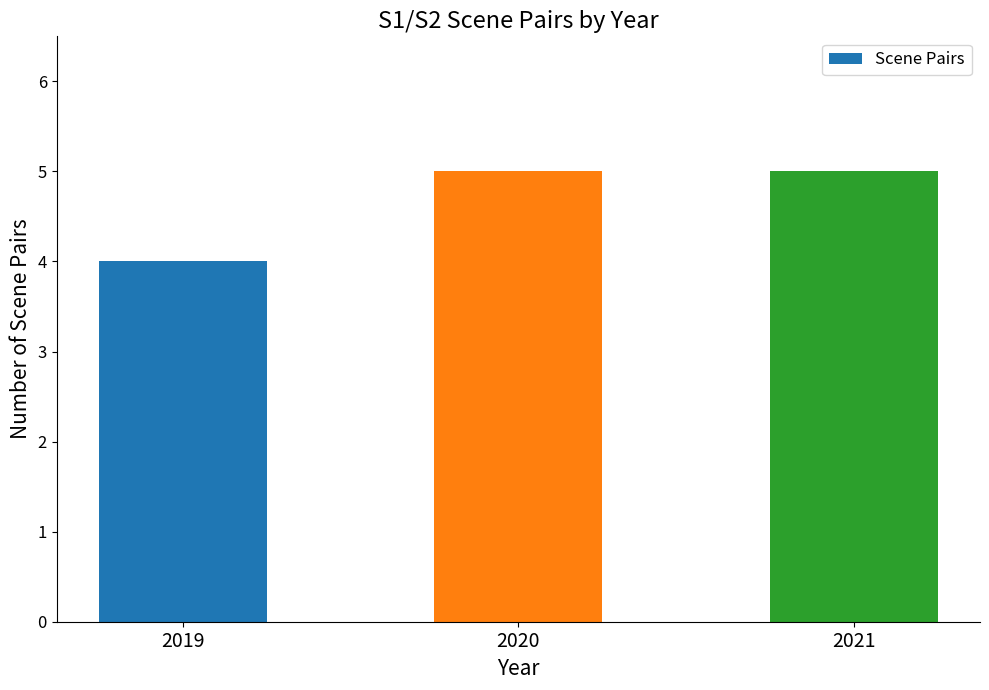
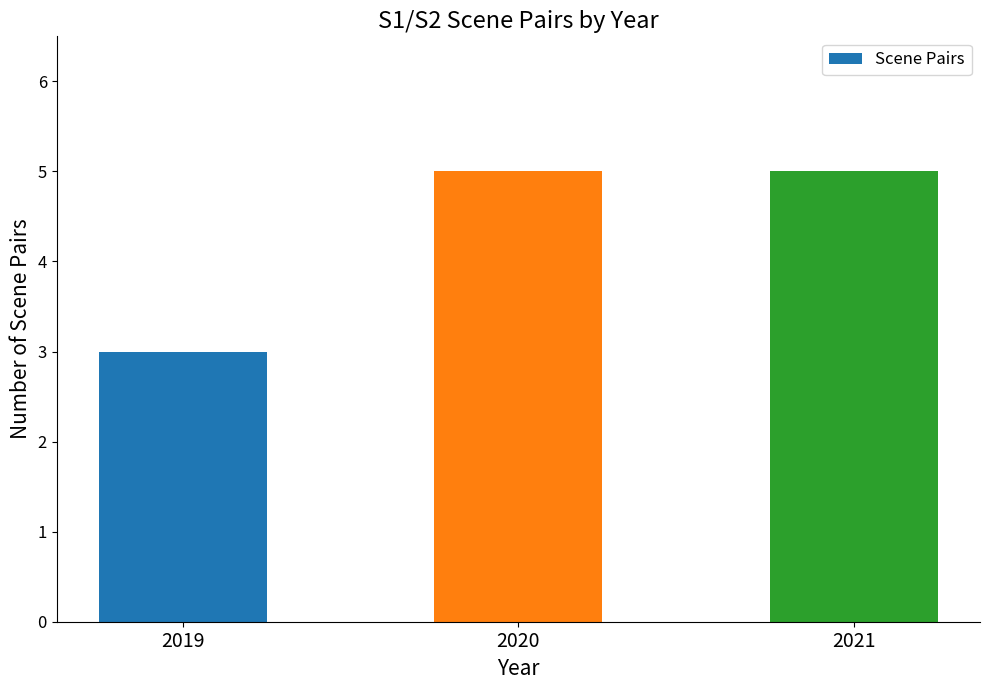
  {
-   "2019": 4,
+   "2019": 3,
    "2020": 5,
    "2021": 5
  }
